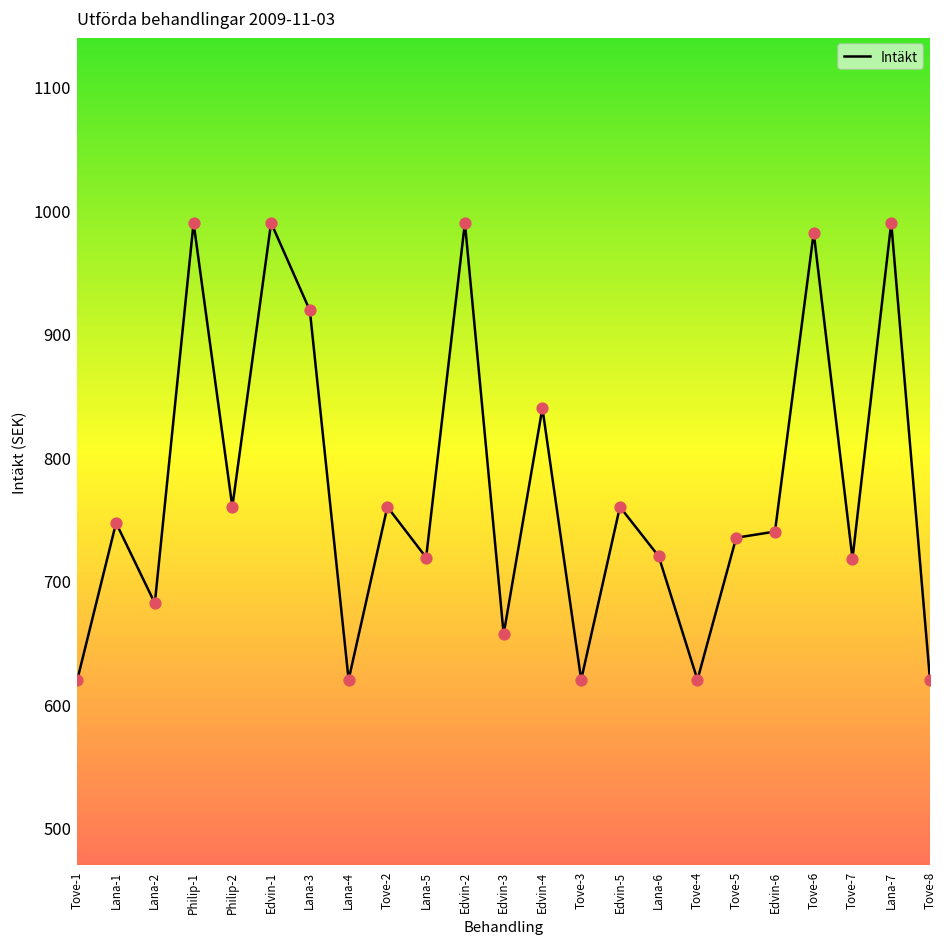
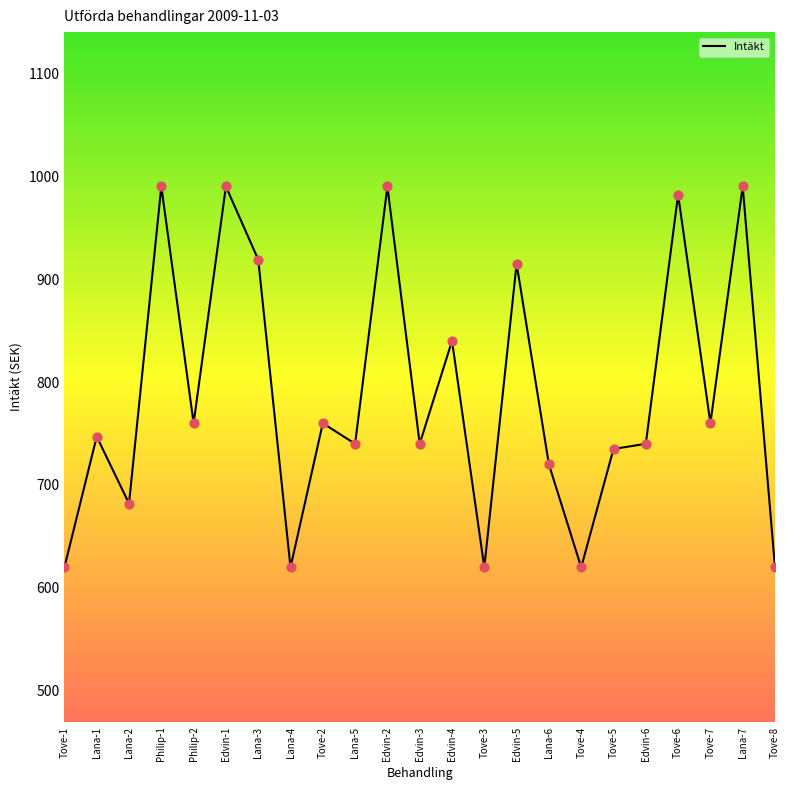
  {
    "Tove-1": 620,
    "Lana-1": 747,
    "Lana-2": 682,
    "Philip-1": 990,
    "Philip-2": 760,
    "Edvin-1": 990,
    "Lana-3": 919,
    "Lana-4": 620,
    "Tove-2": 760,
-   "Lana-5": 719,
+   "Lana-5": 740,
    "Edvin-2": 990,
-   "Edvin-3": 657,
+   "Edvin-3": 740,
    "Edvin-4": 840,
    "Tove-3": 620,
-   "Edvin-5": 760,
+   "Edvin-5": 915,
    "Lana-6": 720,
    "Tove-4": 620,
    "Tove-5": 735,
    "Edvin-6": 740,
    "Tove-6": 982,
-   "Tove-7": 718,
+   "Tove-7": 760,
    "Lana-7": 990,
    "Tove-8": 620
  }
